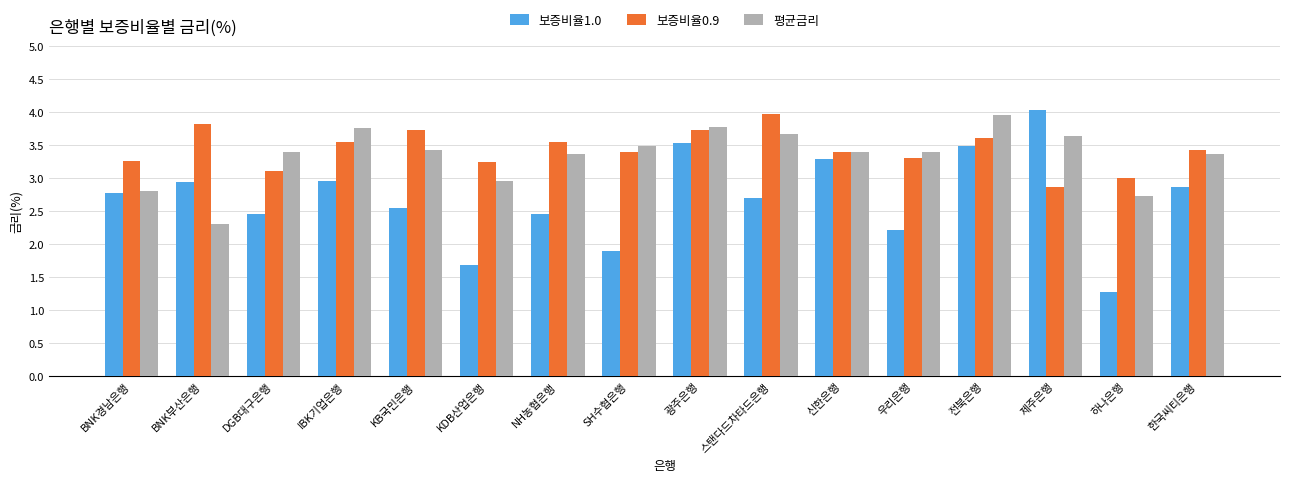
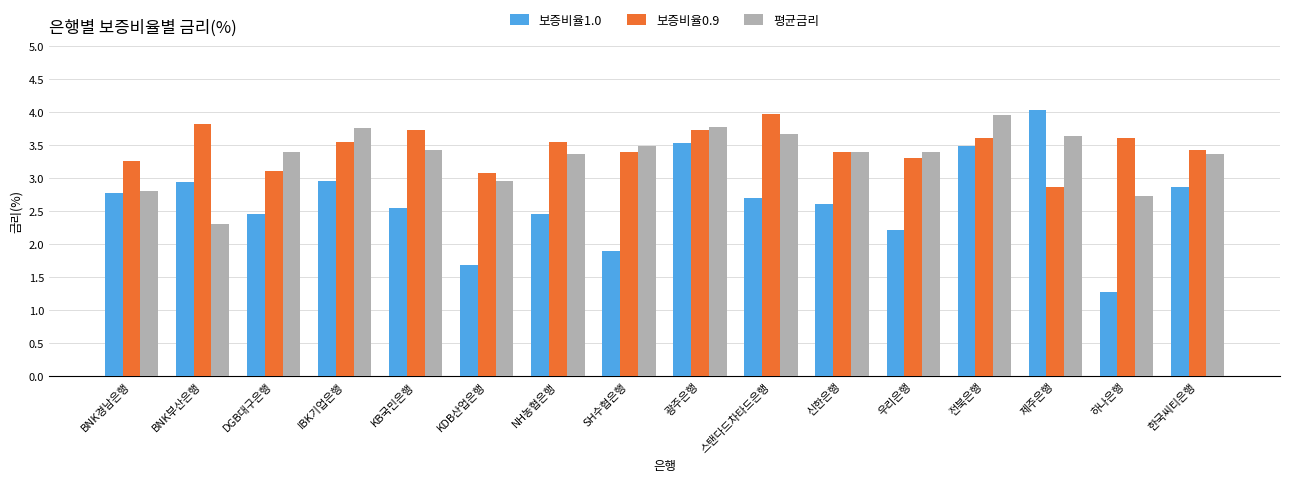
  {
    "보증비율1.0": {
      "BNK경남은행": 2.8,
      "BNK부산은행": 2.9,
      "DGB대구은행": 2.5,
      "IBK기업은행": 3.0,
      "KB국민은행": 2.5,
      "KDB산업은행": 1.7,
      "NH농협은행": 2.5,
      "SH수협은행": 1.9,
      "광주은행": 3.5,
      "스탠다드차타드은행": 2.7,
-     "신한은행": 3.3,
+     "신한은행": 2.6,
      "우리은행": 2.2,
      "전북은행": 3.5,
      "제주은행": 4.0,
      "하나은행": 1.3,
      "한국씨티은행": 2.9
    },
    "보증비율0.9": {
      "BNK경남은행": 3.3,
      "BNK부산은행": 3.8,
      "DGB대구은행": 3.1,
      "IBK기업은행": 3.5,
      "KB국민은행": 3.7,
-     "KDB산업은행": 3.2,
+     "KDB산업은행": 3.1,
      "NH농협은행": 3.6,
      "SH수협은행": 3.4,
      "광주은행": 3.7,
      "스탠다드차타드은행": 4.0,
      "신한은행": 3.4,
      "우리은행": 3.3,
      "전북은행": 3.6,
      "제주은행": 2.9,
-     "하나은행": 3.0,
+     "하나은행": 3.6,
      "한국씨티은행": 3.4
    },
    "평균금리": {
      "BNK경남은행": 2.8,
      "BNK부산은행": 2.3,
      "DGB대구은행": 3.4,
      "IBK기업은행": 3.8,
      "KB국민은행": 3.4,
      "KDB산업은행": 3.0,
      "NH농협은행": 3.4,
      "SH수협은행": 3.5,
      "광주은행": 3.8,
      "스탠다드차타드은행": 3.7,
      "신한은행": 3.4,
      "우리은행": 3.4,
      "전북은행": 4.0,
      "제주은행": 3.6,
      "하나은행": 2.7,
      "한국씨티은행": 3.4
    }
  }
